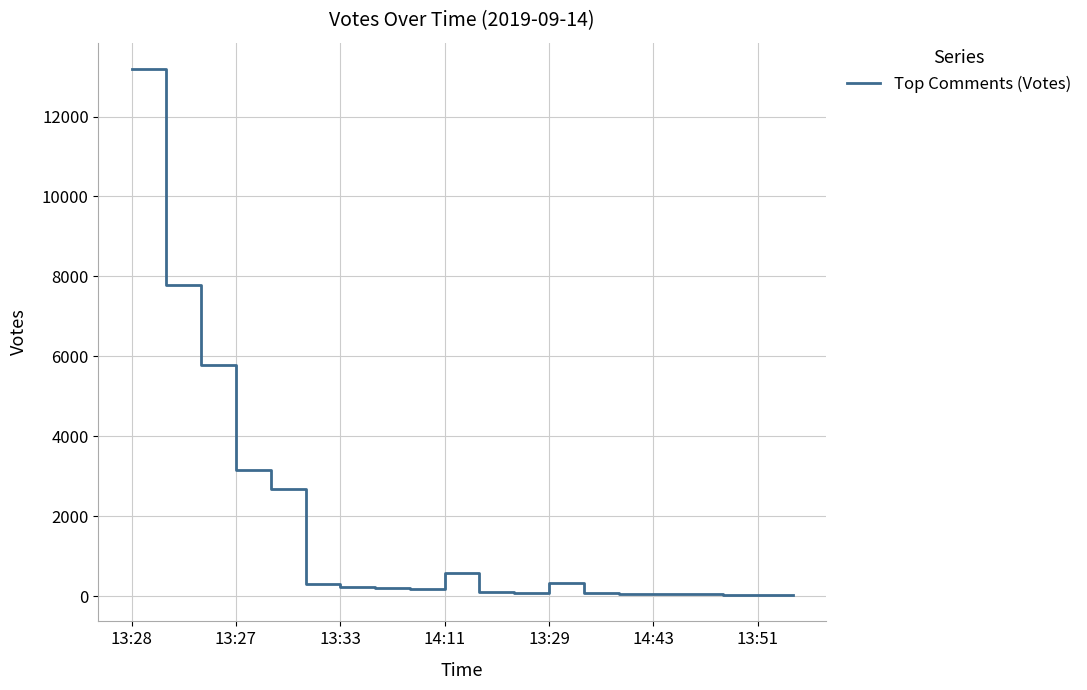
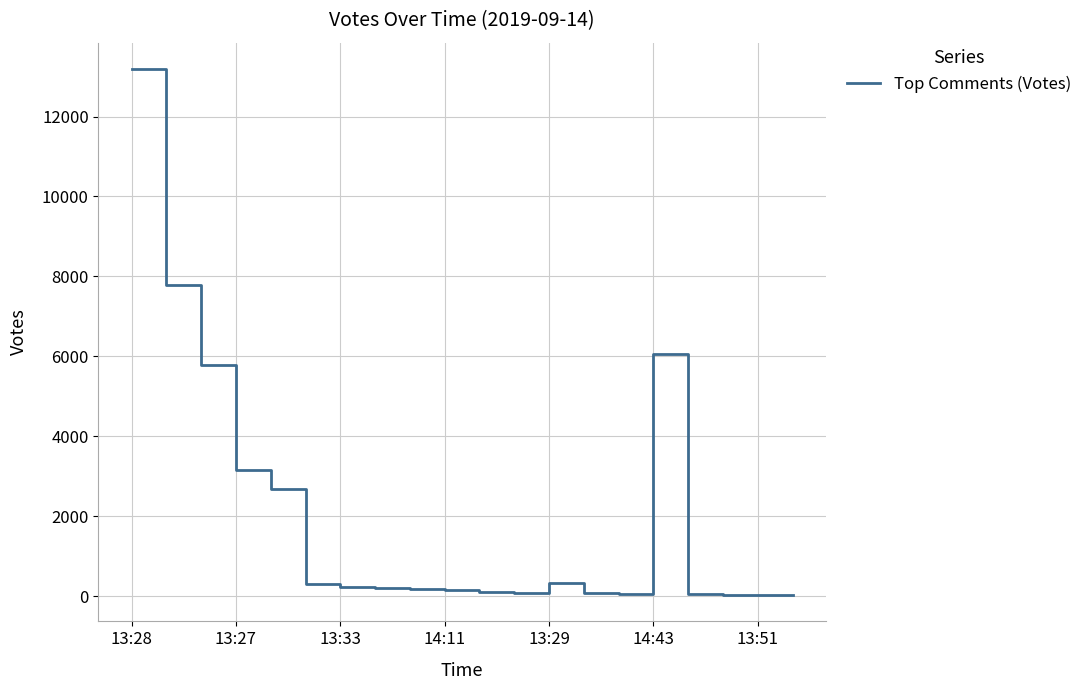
  {
    "13:33": 200,
-   "14:11": 600,
+   "14:11": 200,
    "13:29": 300,
-   "14:43": 100,
+   "14:43": 6100,
    "13:51": 0
  }
